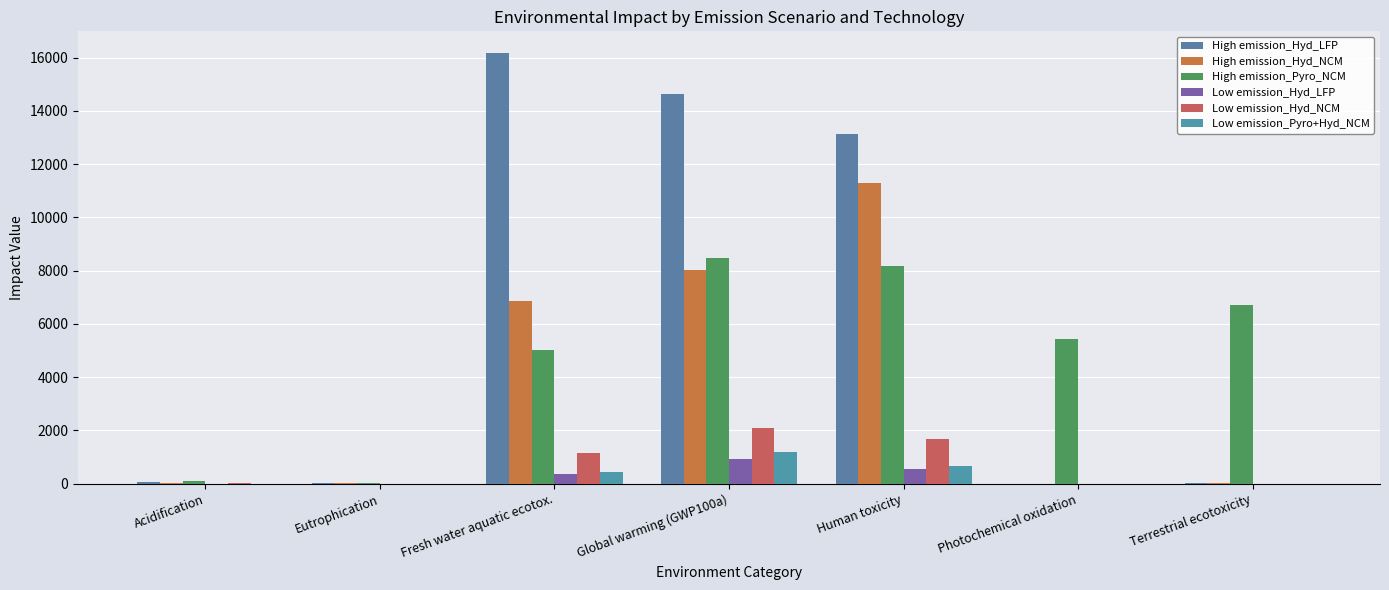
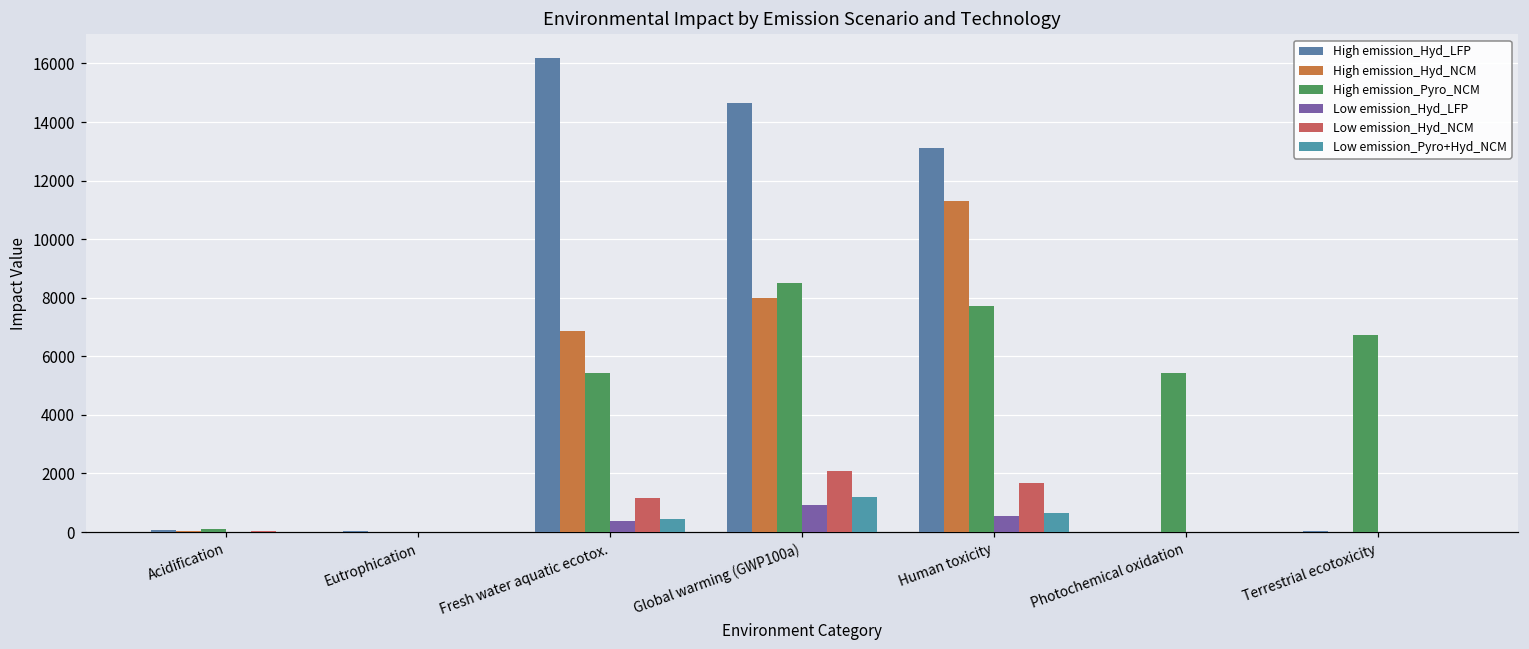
  {
    "High emission_Pyro_NCM": {
-     "Fresh water aquatic ecotox.": 5000,
+     "Fresh water aquatic ecotox.": 5400,
      "Global warming (GWP100a)": 8500,
-     "Human toxicity": 8200,
+     "Human toxicity": 7700,
      "Photochemical oxidation": 5400,
      "Terrestrial ecotoxicity": 6700
    }
  }
